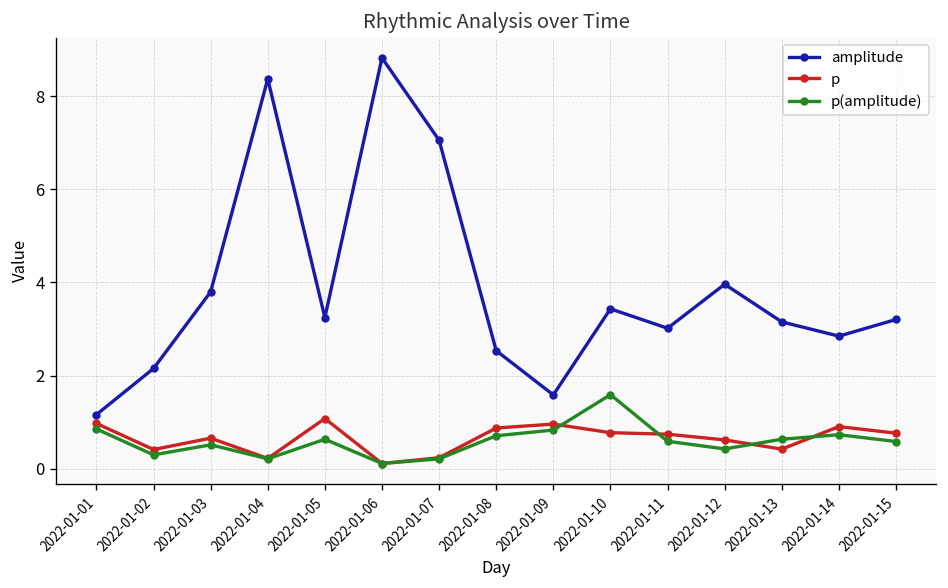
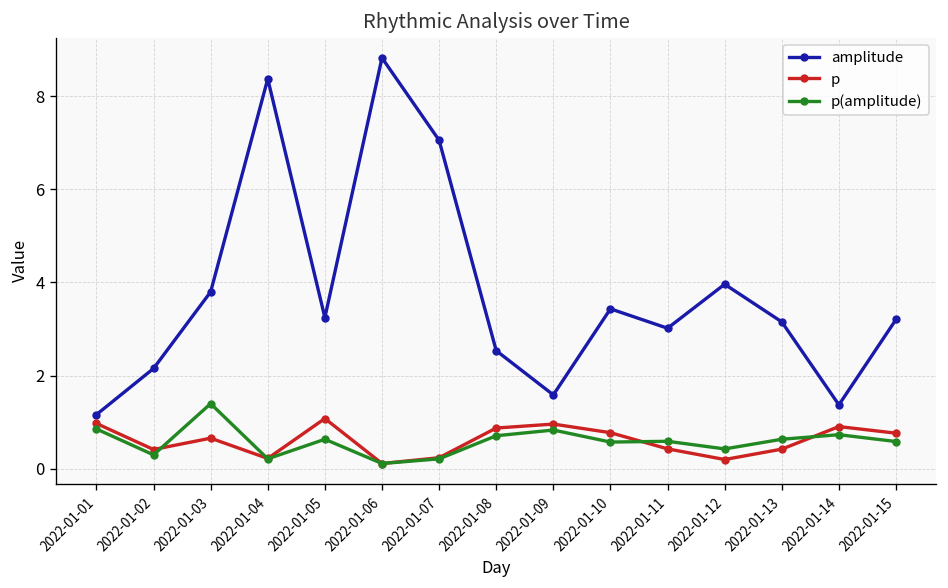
  {
    "amplitude": {
      "2022-01-01": 1.2,
      "2022-01-02": 2.2,
      "2022-01-03": 3.8,
      "2022-01-04": 8.4,
      "2022-01-05": 3.2,
      "2022-01-06": 8.8,
      "2022-01-07": 7.1,
      "2022-01-08": 2.5,
      "2022-01-09": 1.6,
      "2022-01-10": 3.4,
      "2022-01-11": 3.0,
      "2022-01-12": 4.0,
      "2022-01-13": 3.2,
-     "2022-01-14": 2.8,
+     "2022-01-14": 1.4,
      "2022-01-15": 3.2
    },
    "p": {
      "2022-01-01": 1.0,
      "2022-01-02": 0.4,
      "2022-01-03": 0.7,
      "2022-01-05": 1.1,
      "2022-01-08": 0.9,
      "2022-01-09": 1.0,
      "2022-01-10": 0.8,
-     "2022-01-11": 0.7,
-     "2022-01-12": 0.6,
+     "2022-01-11": 0.4,
+     "2022-01-12": 0.2,
      "2022-01-13": 0.4,
      "2022-01-14": 0.9,
      "2022-01-15": 0.8
    },
    "p(amplitude)": {
      "2022-01-01": 0.9,
      "2022-01-02": 0.3,
-     "2022-01-03": 0.5,
+     "2022-01-03": 1.4,
      "2022-01-05": 0.6,
      "2022-01-08": 0.7,
      "2022-01-09": 0.8,
-     "2022-01-10": 1.6,
+     "2022-01-10": 0.6,
      "2022-01-11": 0.6,
      "2022-01-12": 0.4,
      "2022-01-13": 0.6,
      "2022-01-14": 0.7,
      "2022-01-15": 0.6
    }
  }
